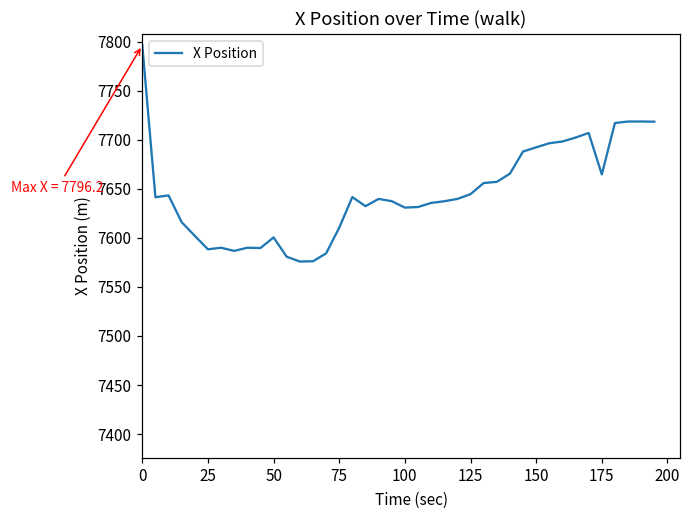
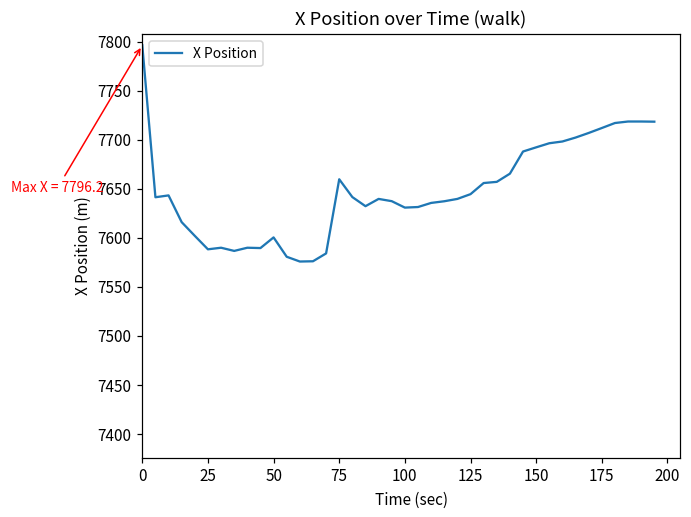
  {
    "25": 7590,
    "50": 7600,
-   "75": 7610,
+   "75": 7660,
    "100": 7630,
    "125": 7640,
    "150": 7690,
-   "175": 7660
+   "175": 7710
  }
